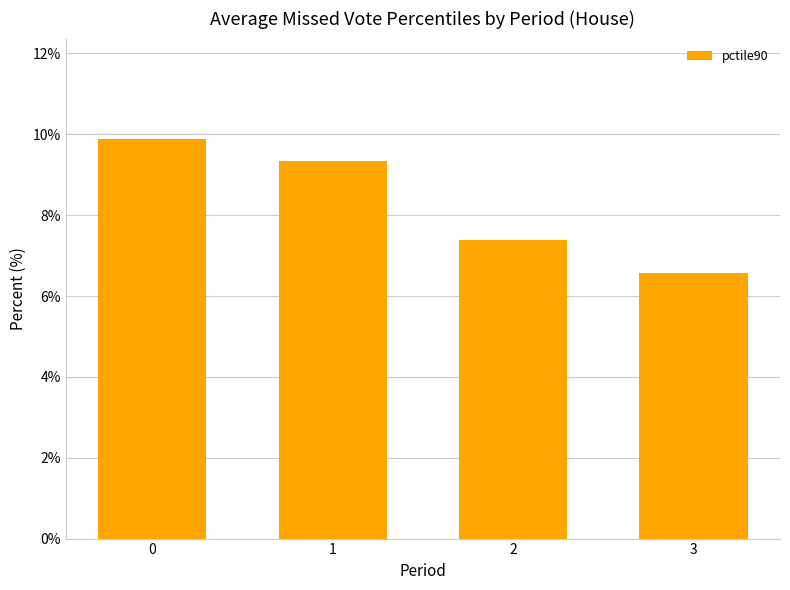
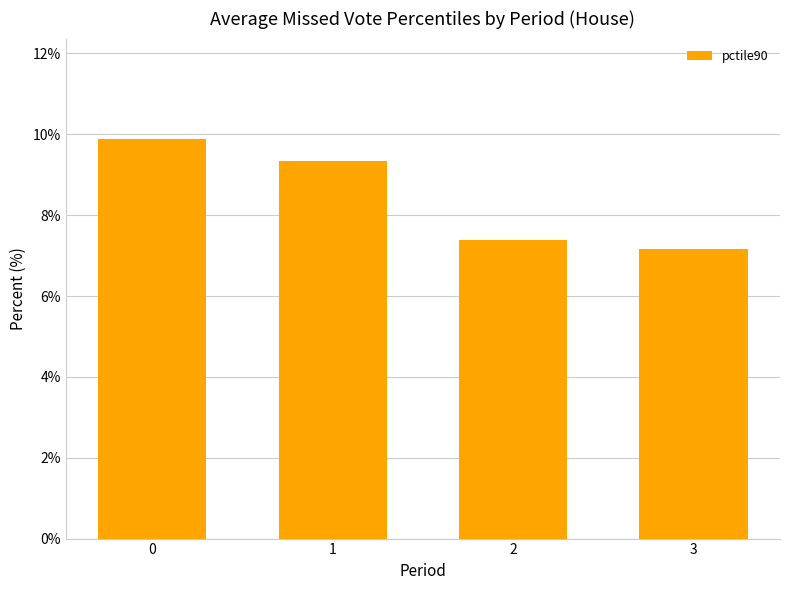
  {
    "0": "9.9%",
    "1": "9.4%",
    "2": "7.4%",
-   "3": "6.6%"
+   "3": "7.2%"
  }
